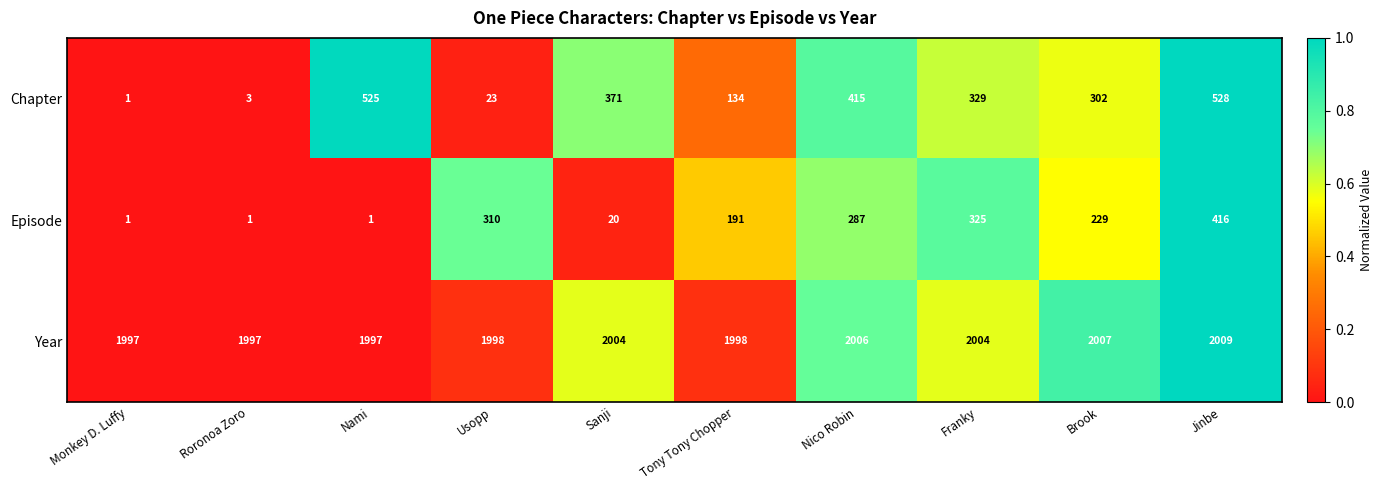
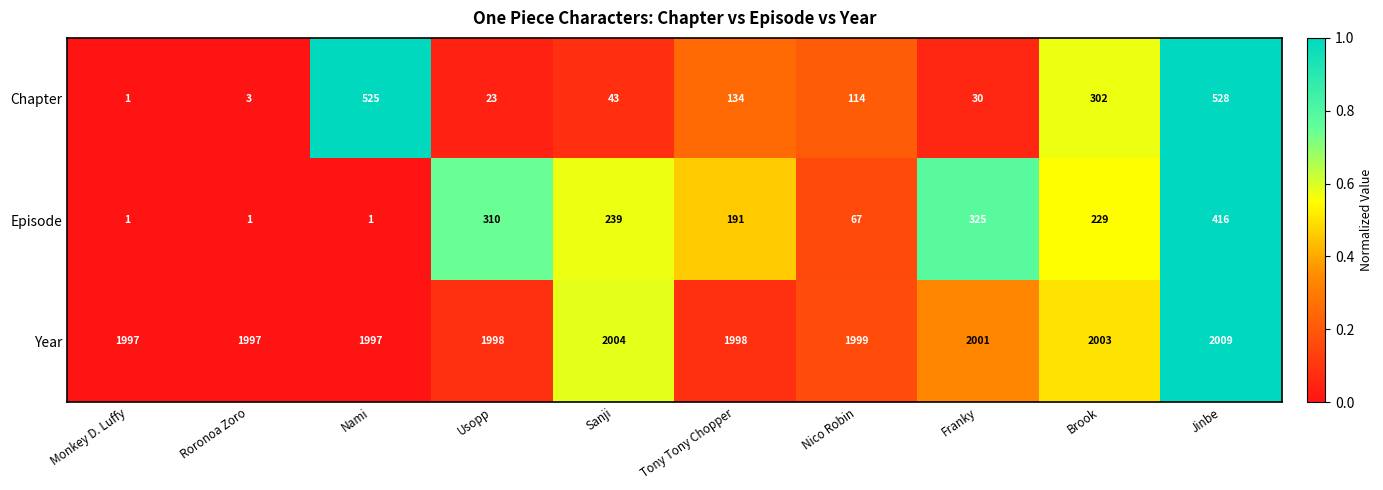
  {
    "Chapter": {
      "Monkey D. Luffy": 1,
      "Roronoa Zoro": 3,
      "Nami": 525,
      "Usopp": 23,
-     "Sanji": 371,
+     "Sanji": 43,
      "Tony Tony Chopper": 134,
-     "Nico Robin": 415,
-     "Franky": 329,
+     "Nico Robin": 114,
+     "Franky": 30,
      "Brook": 302,
      "Jinbe": 528
    },
    "Episode": {
      "Monkey D. Luffy": 1,
      "Roronoa Zoro": 1,
      "Nami": 1,
      "Usopp": 310,
-     "Sanji": 20,
+     "Sanji": 239,
      "Tony Tony Chopper": 191,
-     "Nico Robin": 287,
+     "Nico Robin": 67,
      "Franky": 325,
      "Brook": 229,
      "Jinbe": 416
    },
    "Year": {
      "Monkey D. Luffy": 1997,
      "Roronoa Zoro": 1997,
      "Nami": 1997,
      "Usopp": 1998,
      "Sanji": 2004,
      "Tony Tony Chopper": 1998,
-     "Nico Robin": 2006,
-     "Franky": 2004,
-     "Brook": 2007,
+     "Nico Robin": 1999,
+     "Franky": 2001,
+     "Brook": 2003,
      "Jinbe": 2009
    }
  }
